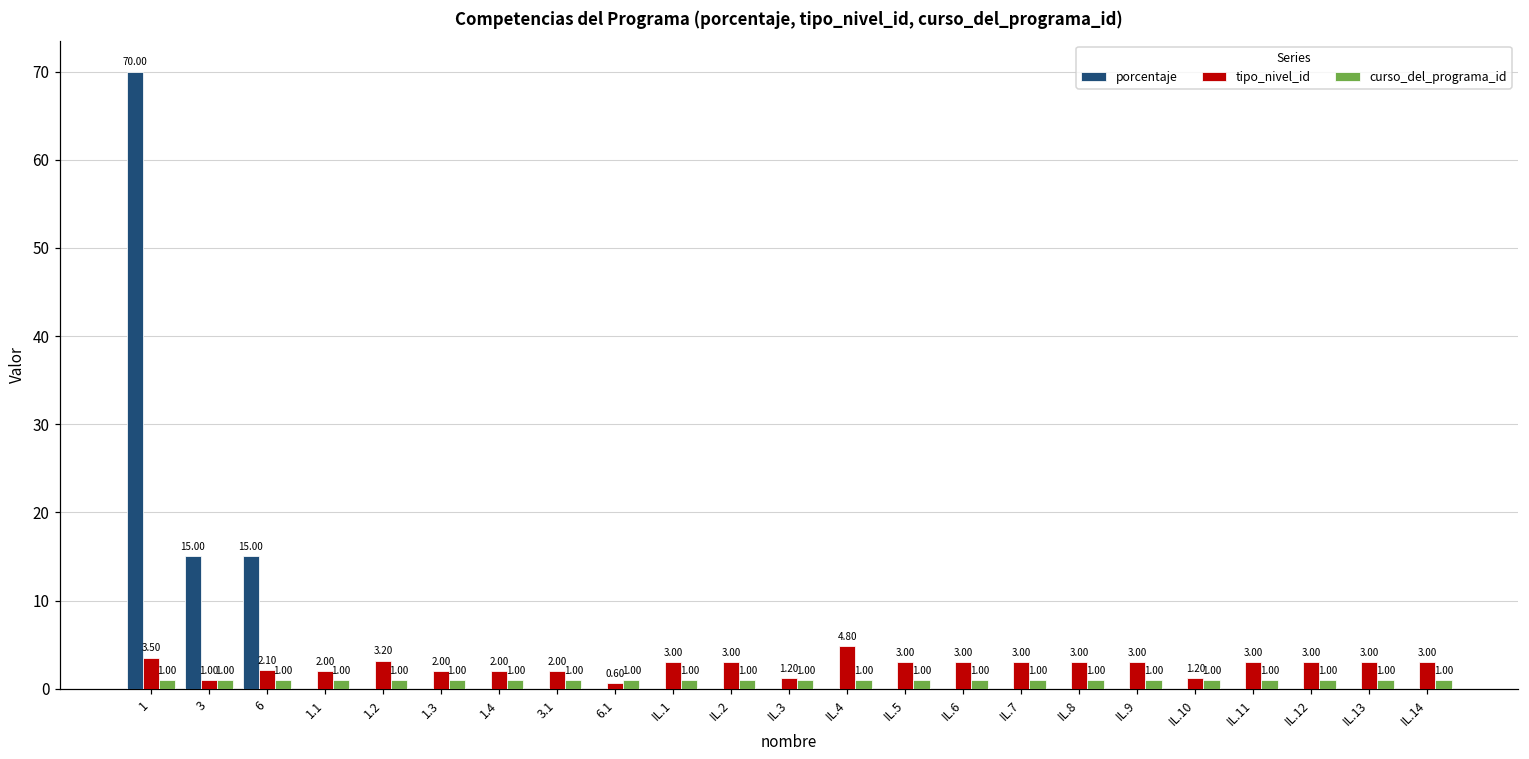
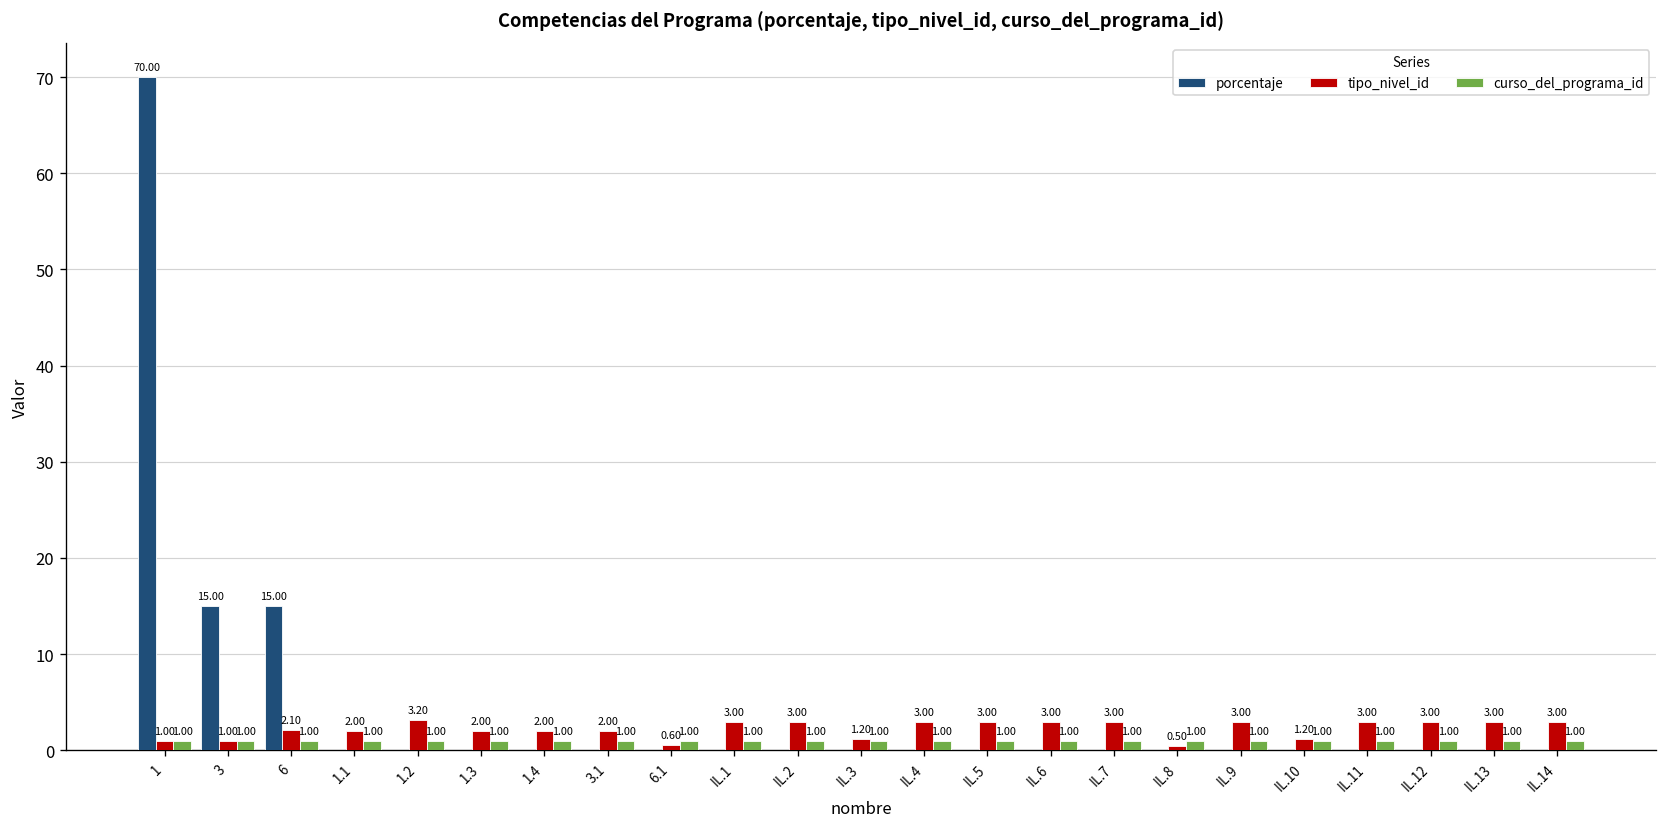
  {
    "porcentaje": {
      "1": 70.00,
      "3": 15.00,
      "6": 15.00
    },
    "tipo_nivel_id": {
-     "1": 3.50,
+     "1": 1.00,
      "6": 2.10,
      "1.1": 2.00,
      "1.2": 3.20,
      "1.3": 2.00,
      "1.4": 2.00,
      "3.1": 2.00,
      "6.1": 0.60,
      "IL.1": 3.00,
      "IL.2": 3.00,
      "IL.3": 1.20,
-     "IL.4": 4.80,
+     "IL.4": 3.00,
      "IL.5": 3.00,
      "IL.6": 3.00,
      "IL.7": 3.00,
-     "IL.8": 3.00,
+     "IL.8": 0.50,
      "IL.9": 3.00,
      "IL.10": 1.20,
      "IL.11": 3.00,
      "IL.12": 3.00,
      "IL.13": 3.00,
      "IL.14": 3.00
    },
    "curso_del_programa_id": {
      "6": 1.00,
      "1.1": 1.00,
      "1.2": 1.00,
      "1.3": 1.00,
      "1.4": 1.00,
      "3.1": 1.00,
      "6.1": 1.00,
      "IL.1": 1.00,
      "IL.2": 1.00,
      "IL.3": 1.00,
      "IL.4": 1.00,
      "IL.5": 1.00,
      "IL.6": 1.00,
      "IL.7": 1.00,
      "IL.8": 1.00,
      "IL.9": 1.00,
      "IL.10": 1.00,
      "IL.11": 1.00,
      "IL.12": 1.00,
      "IL.13": 1.00,
      "IL.14": 1.00
    }
  }
